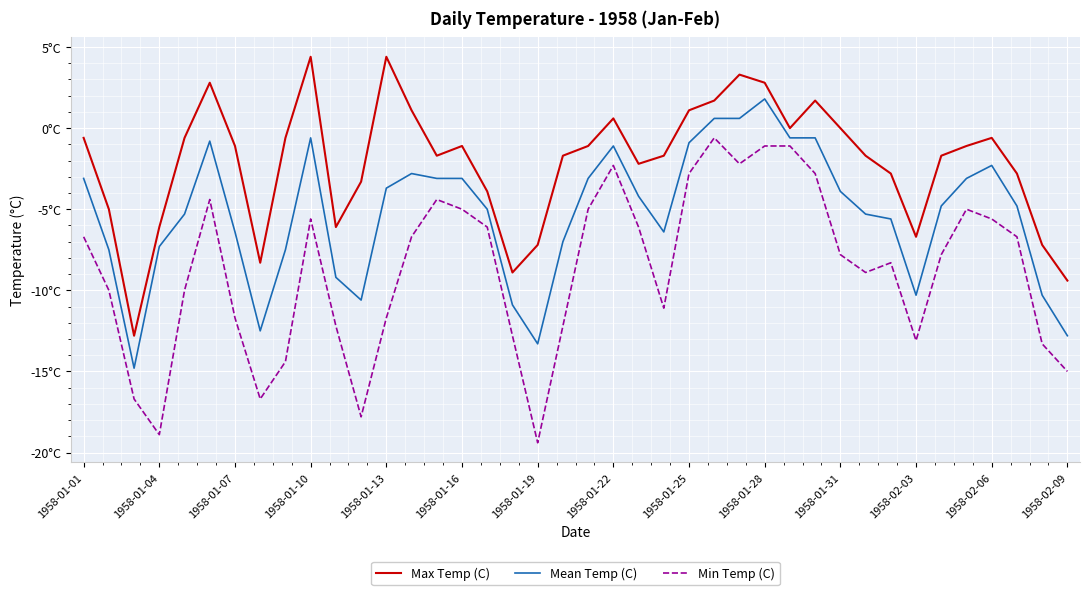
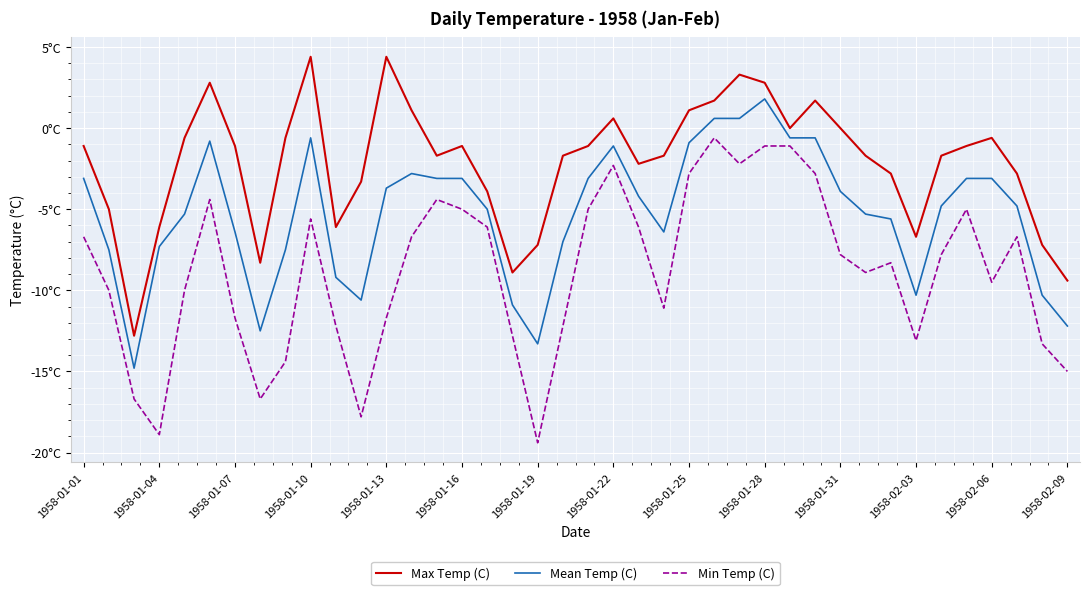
  {
    "Max Temp (C)": {
-     "1958-01-01": "-0.6°C",
+     "1958-01-01": "-1.1°C",
      "1958-01-04": "-6.1°C",
      "1958-01-07": "-1.1°C",
      "1958-01-10": "4.4°C",
      "1958-01-13": "4.4°C",
      "1958-01-16": "-1.1°C",
      "1958-01-19": "-7.2°C",
      "1958-01-22": "0.6°C",
      "1958-01-25": "1.1°C",
      "1958-01-28": "2.8°C",
      "1958-01-31": "0.0°C",
      "1958-02-03": "-6.7°C",
      "1958-02-06": "-0.6°C",
      "1958-02-09": "-9.4°C"
    },
    "Mean Temp (C)": {
      "1958-01-01": "-3.1°C",
      "1958-01-04": "-7.3°C",
      "1958-01-07": "-6.4°C",
      "1958-01-10": "-0.6°C",
      "1958-01-13": "-3.7°C",
      "1958-01-16": "-3.1°C",
      "1958-01-19": "-13.3°C",
      "1958-01-22": "-1.1°C",
      "1958-01-25": "-0.9°C",
      "1958-01-28": "1.8°C",
      "1958-01-31": "-3.9°C",
      "1958-02-03": "-10.3°C",
-     "1958-02-06": "-2.3°C",
-     "1958-02-09": "-12.8°C"
+     "1958-02-06": "-3.1°C",
+     "1958-02-09": "-12.2°C"
    },
    "Min Temp (C)": {
      "1958-01-01": "-6.7°C",
      "1958-01-04": "-18.9°C",
      "1958-01-07": "-11.7°C",
      "1958-01-10": "-5.6°C",
      "1958-01-13": "-11.7°C",
      "1958-01-16": "-5.0°C",
      "1958-01-19": "-19.4°C",
      "1958-01-22": "-2.3°C",
      "1958-01-25": "-2.8°C",
      "1958-01-28": "-1.1°C",
      "1958-01-31": "-7.8°C",
      "1958-02-03": "-13.1°C",
-     "1958-02-06": "-5.6°C",
+     "1958-02-06": "-9.5°C",
      "1958-02-09": "-15.0°C"
    }
  }
